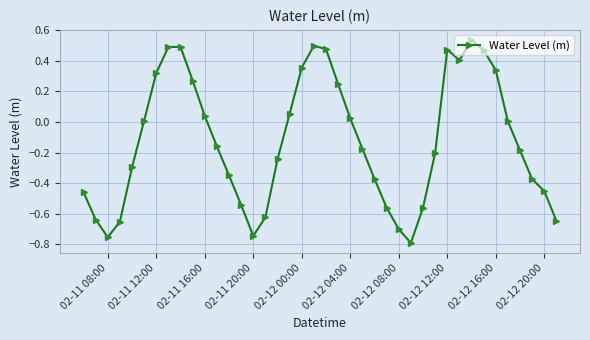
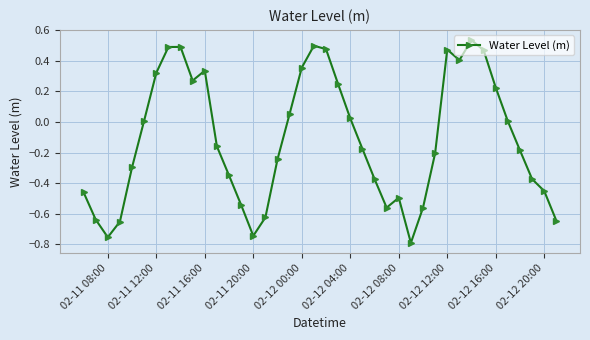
  {
    "02-11 08:00": -0.76,
    "02-11 12:00": 0.32,
-   "02-11 16:00": 0.04,
+   "02-11 16:00": 0.34,
    "02-11 20:00": -0.75,
    "02-12 00:00": 0.36,
    "02-12 04:00": 0.02,
-   "02-12 08:00": -0.70,
+   "02-12 08:00": -0.50,
    "02-12 12:00": 0.47,
-   "02-12 16:00": 0.34,
+   "02-12 16:00": 0.23,
    "02-12 20:00": -0.45
  }
